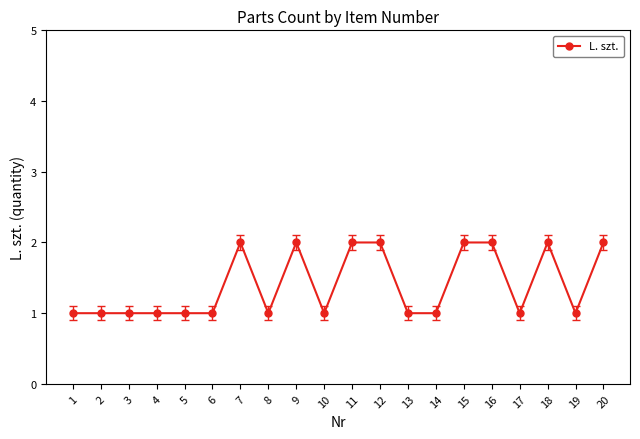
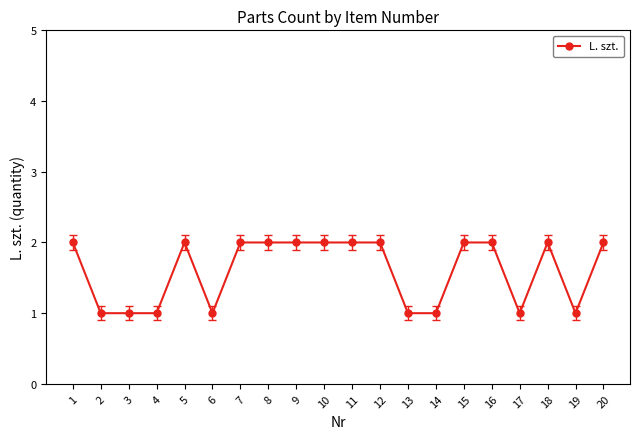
  {
    "L. szt.": {
-     "1": 1,
+     "1": 2,
      "2": 1,
      "3": 1,
      "4": 1,
-     "5": 1,
+     "5": 2,
      "6": 1,
      "7": 2,
-     "8": 1,
+     "8": 2,
      "9": 2,
-     "10": 1,
+     "10": 2,
      "11": 2,
      "12": 2,
      "13": 1,
      "14": 1,
      "15": 2,
      "16": 2,
      "17": 1,
      "18": 2,
      "19": 1,
      "20": 2
    }
  }
